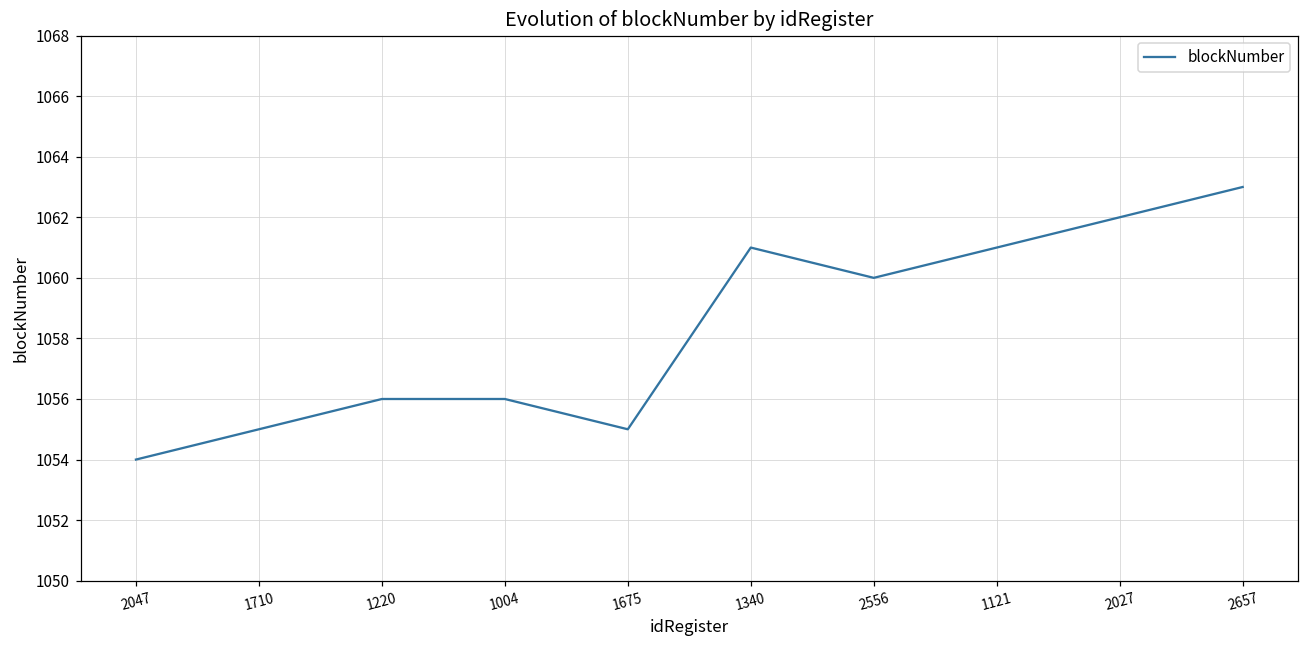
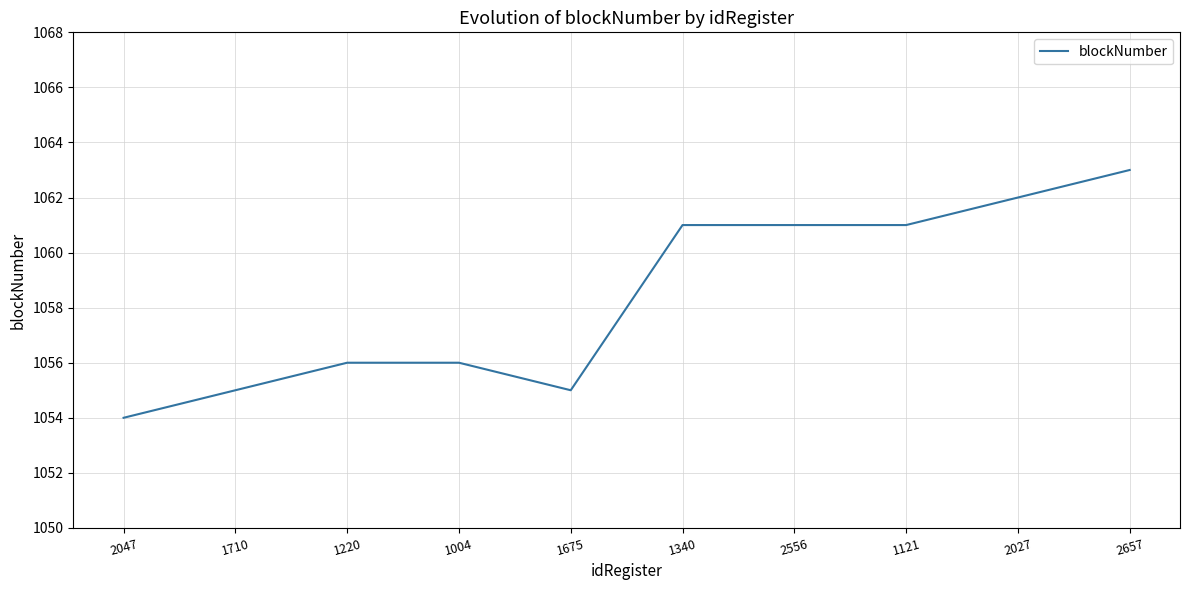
  {
    "2047": 1054,
    "1710": 1055,
    "1220": 1056,
    "1004": 1056,
    "1675": 1055,
    "1340": 1061,
-   "2556": 1060,
+   "2556": 1061,
    "1121": 1061,
    "2027": 1062,
    "2657": 1063
  }
